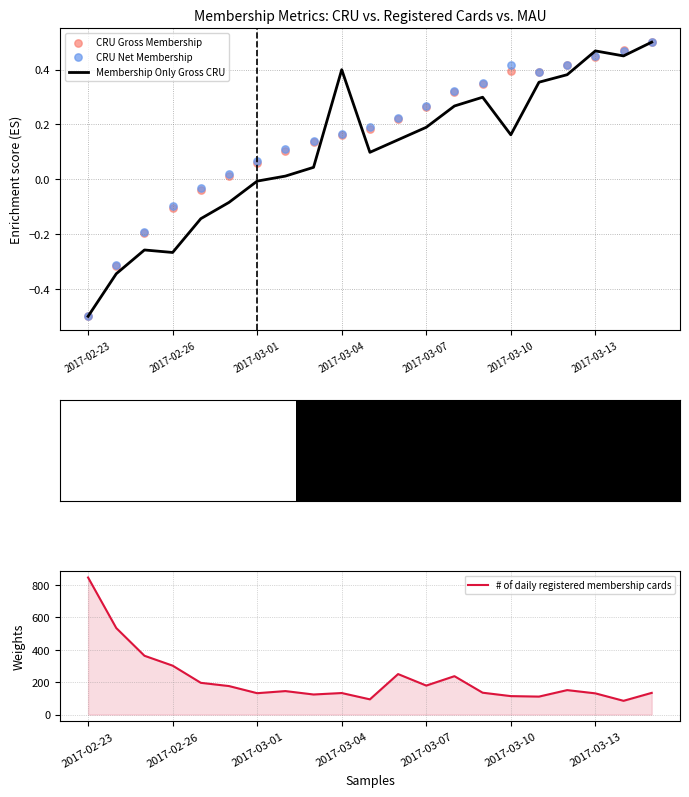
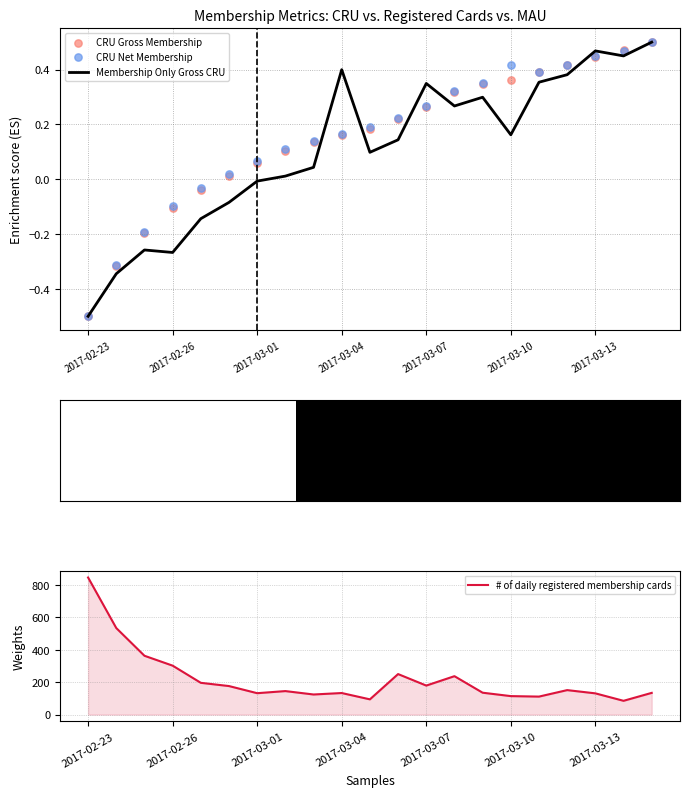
  {
    "Membership Metrics: CRU vs. Registered Cards vs. MAU": {
      "Membership Only Gross CRU": {
        "2017-02-26": -0.27,
        "2017-03-01": -0.01,
        "2017-03-04": 0.40,
-       "2017-03-07": 0.19,
+       "2017-03-07": 0.35,
        "2017-03-10": 0.16,
        "2017-03-13": 0.47
      },
      "CRU Gross Membership": {
-       "2017-03-10": 0.39
+       "2017-03-10": 0.36
      }
    }
  }
